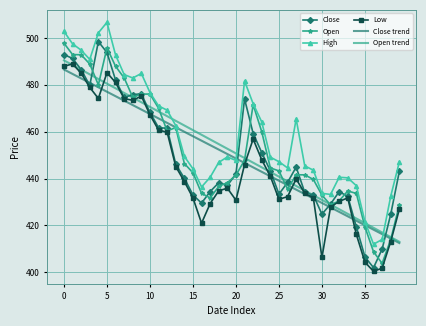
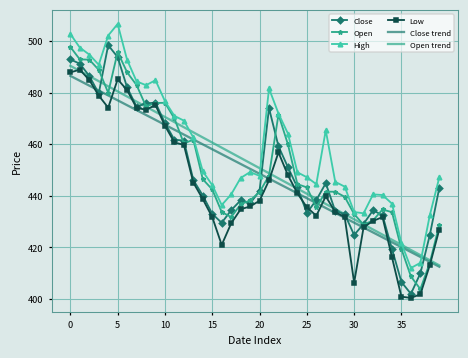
  {
    "Low": {
      "0": 488,
      "5": 485,
      "15": 432,
-     "20": 431,
-     "25": 431,
+     "20": 438,
+     "25": 436,
      "30": 406,
-     "35": 404
+     "35": 401
    }
  }
